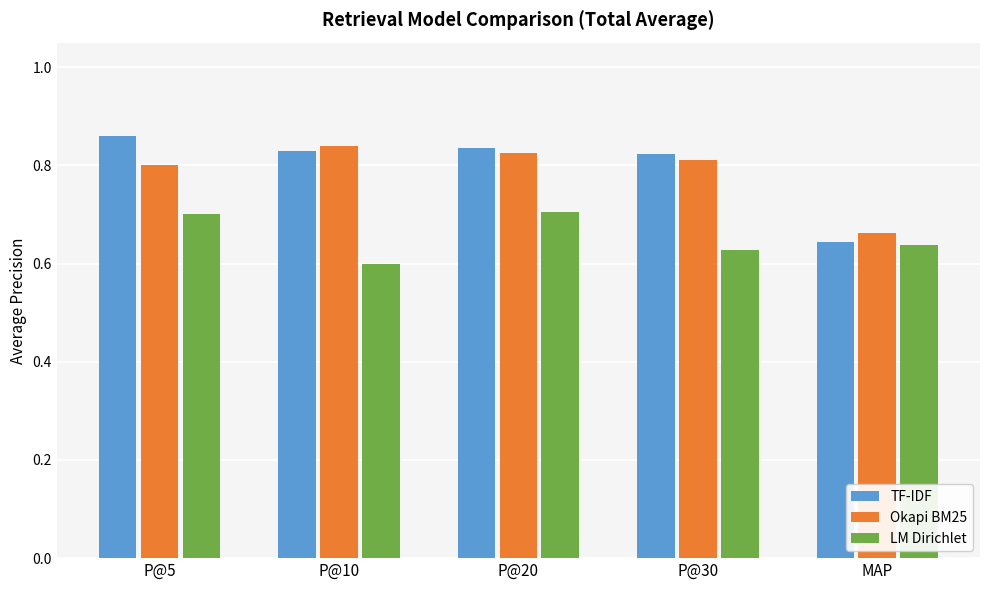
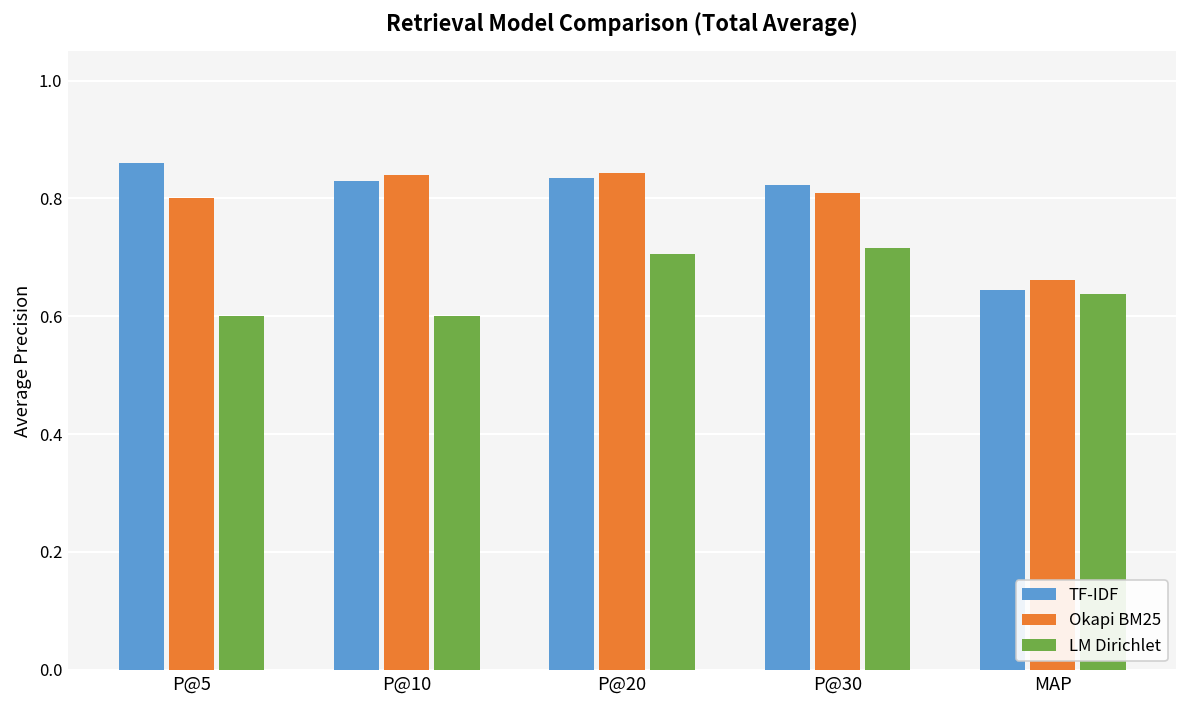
  {
    "TF-IDF": {
      "P@5": 0.86,
      "P@10": 0.83,
      "P@20": 0.84,
      "P@30": 0.82,
      "MAP": 0.64
    },
    "Okapi BM25": {
      "P@5": 0.80,
      "P@10": 0.84,
-     "P@20": 0.83,
+     "P@20": 0.84,
      "P@30": 0.81,
      "MAP": 0.66
    },
    "LM Dirichlet": {
-     "P@5": 0.7,
+     "P@5": 0.6,
      "P@10": 0.60,
      "P@20": 0.71,
-     "P@30": 0.63,
+     "P@30": 0.72,
      "MAP": 0.64
    }
  }
